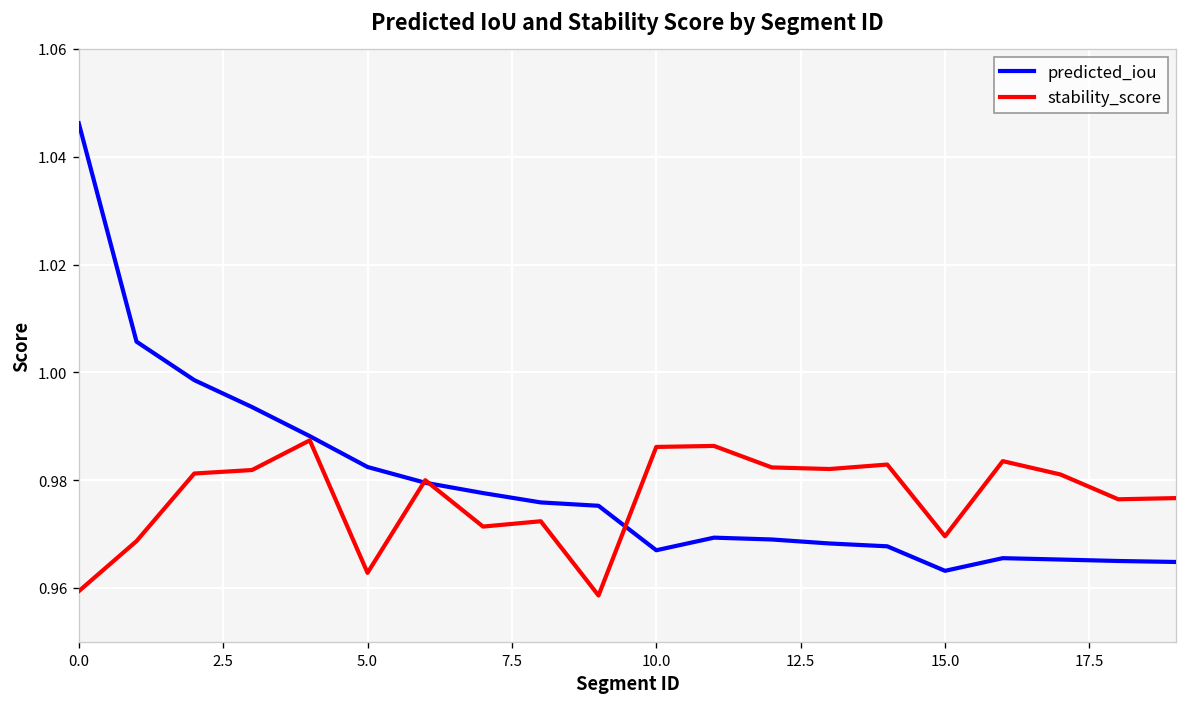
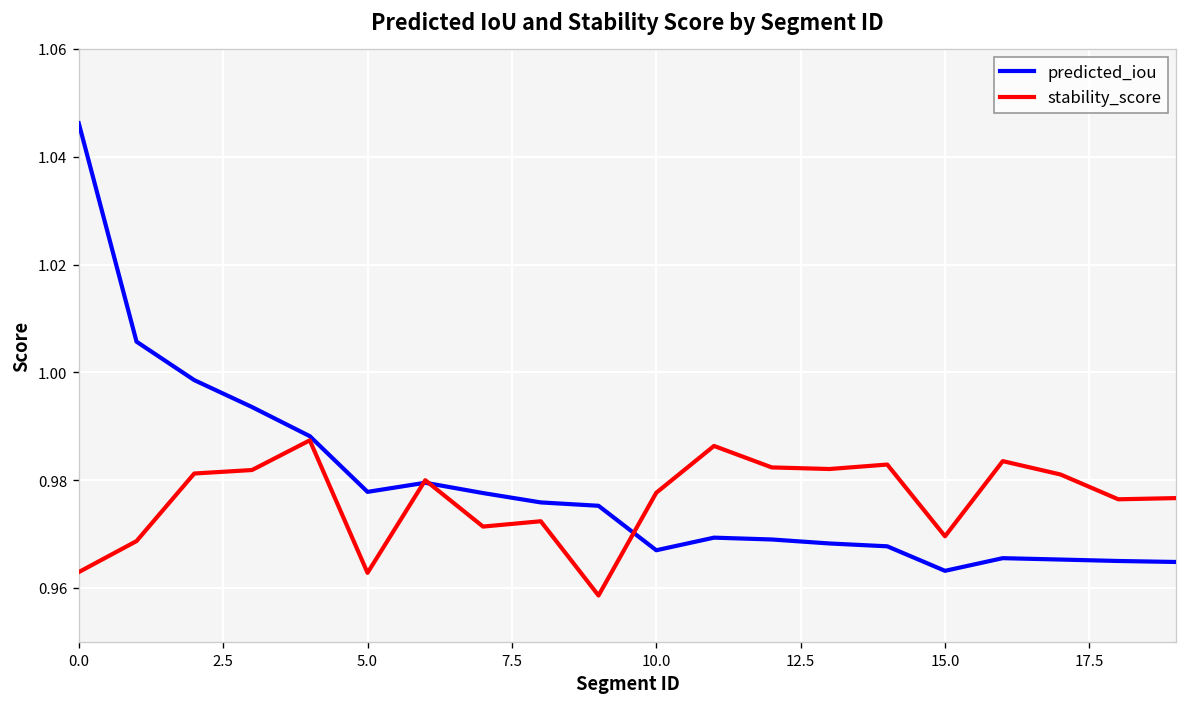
  {
    "predicted_iou": {
      "0.0": 1.046,
-     "5.0": 0.982,
+     "5.0": 0.978,
      "10.0": 0.967,
      "15.0": 0.963
    },
    "stability_score": {
-     "0.0": 0.959,
+     "0.0": 0.963,
      "5.0": 0.963,
-     "10.0": 0.986,
+     "10.0": 0.978,
      "15.0": 0.970
    }
  }
